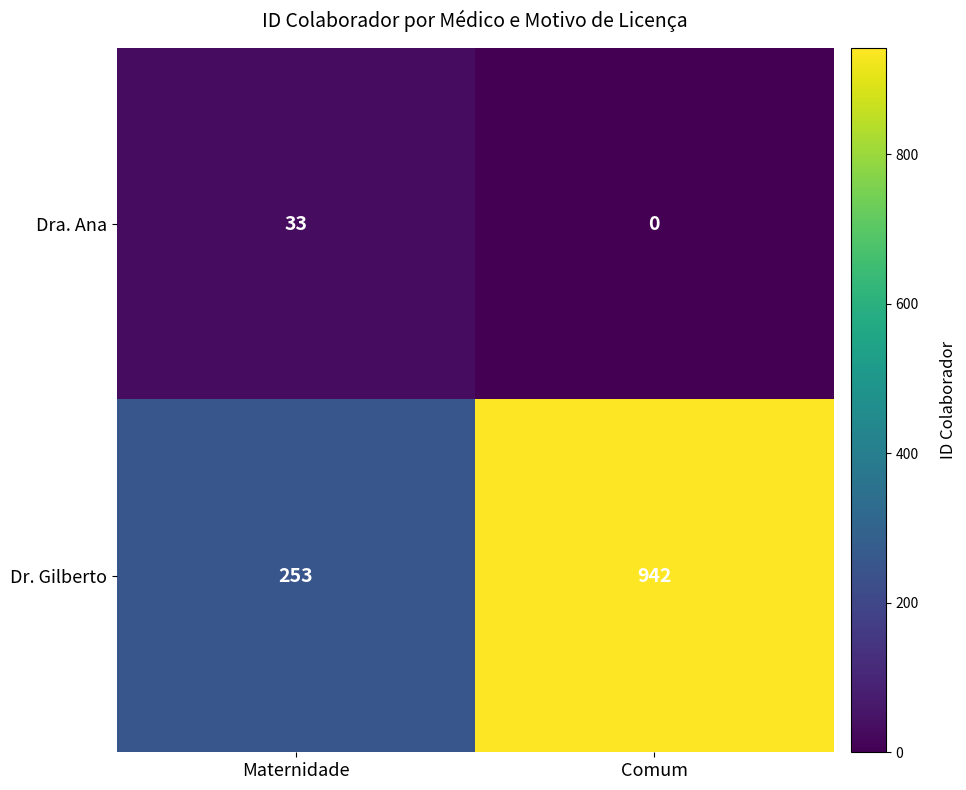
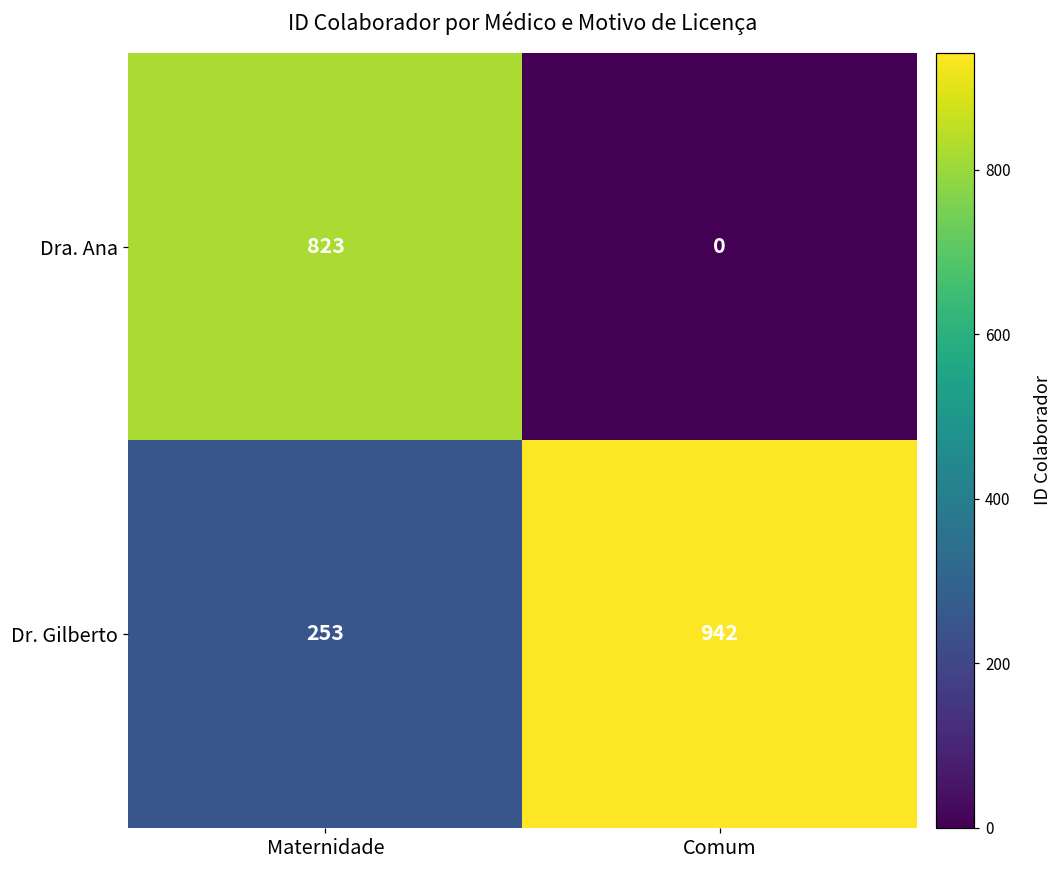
  {
    "Dra. Ana": {
-     "Maternidade": 33,
+     "Maternidade": 823,
      "Comum": 0
    },
    "Dr. Gilberto": {
      "Maternidade": 253,
      "Comum": 942
    }
  }
